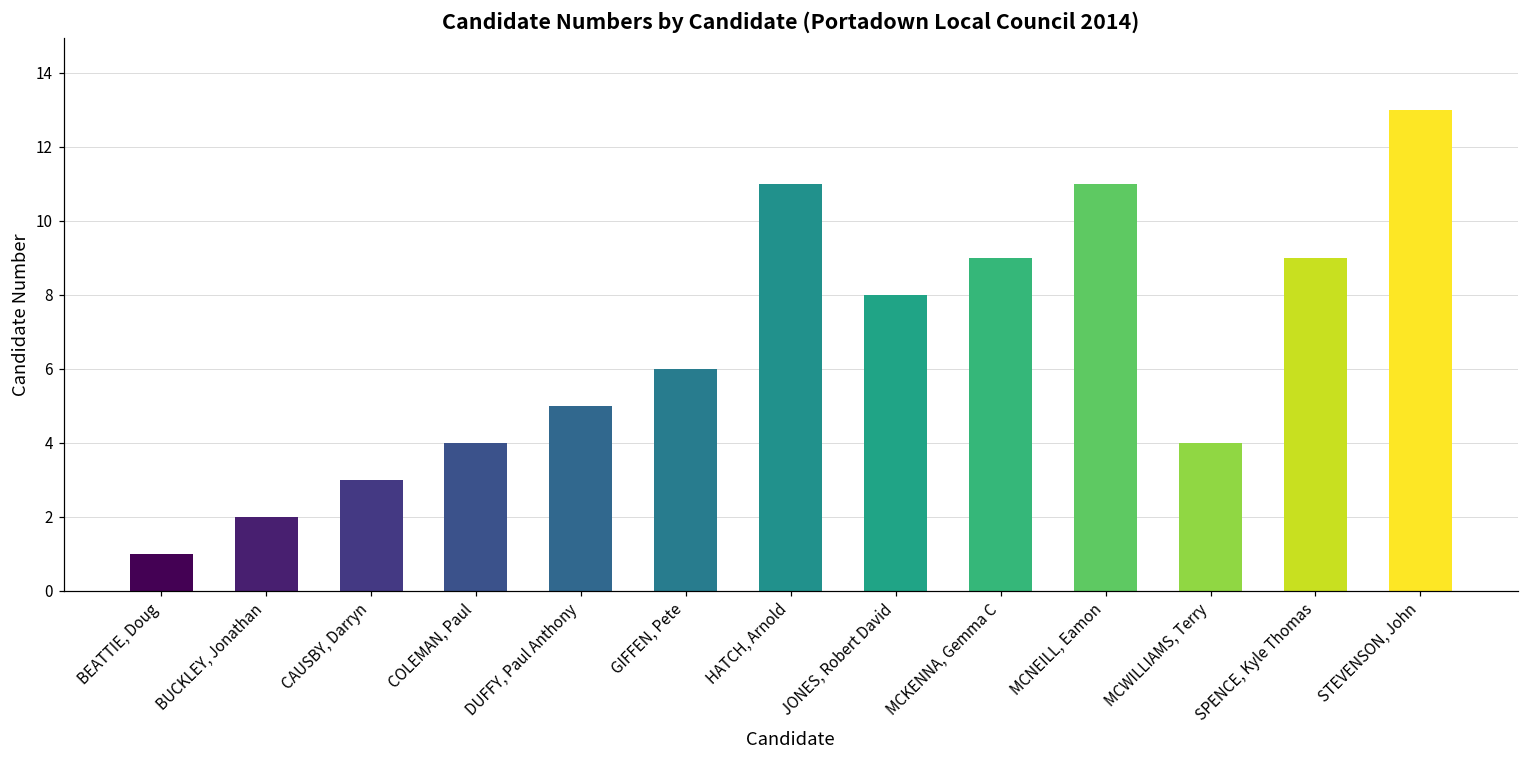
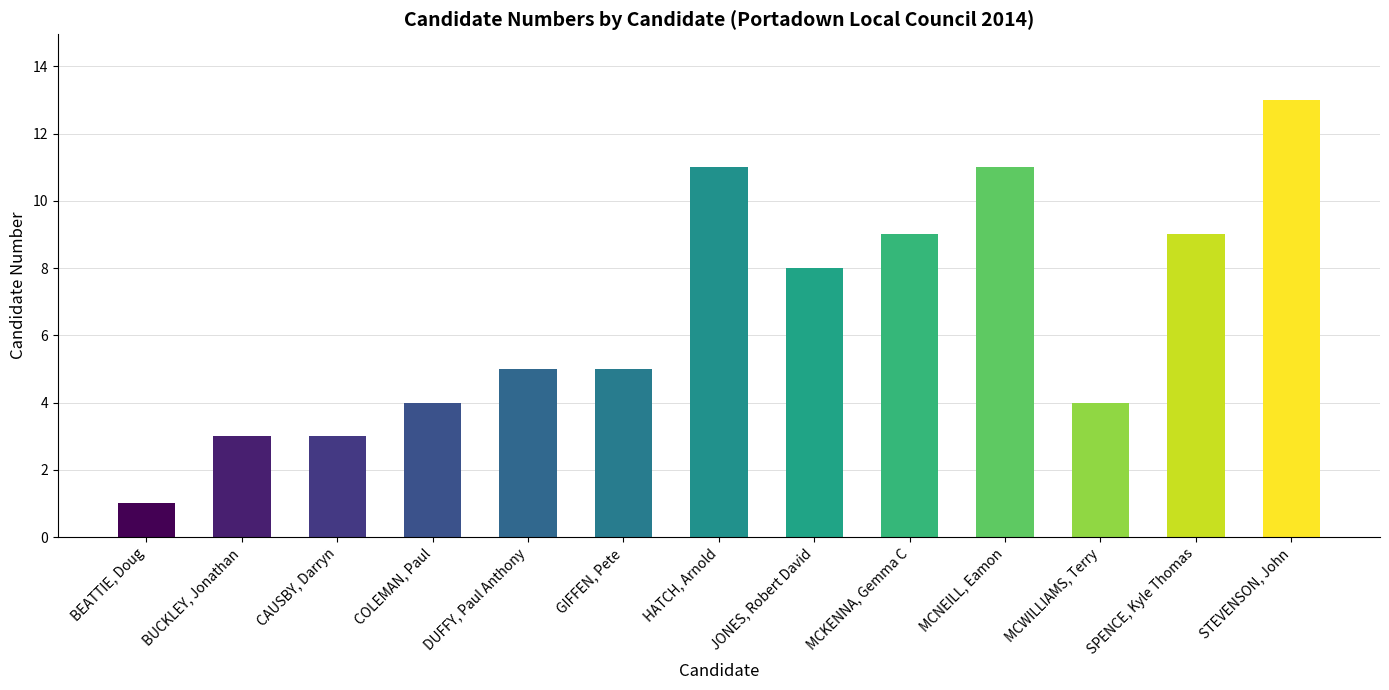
  {
    "BEATTIE, Doug": 1,
-   "BUCKLEY, Jonathan": 2,
+   "BUCKLEY, Jonathan": 3,
    "CAUSBY, Darryn": 3,
    "COLEMAN, Paul": 4,
    "DUFFY, Paul Anthony": 5,
-   "GIFFEN, Pete": 6,
+   "GIFFEN, Pete": 5,
    "HATCH, Arnold": 11,
    "JONES, Robert David": 8,
    "MCKENNA, Gemma C": 9,
    "MCNEILL, Eamon": 11,
    "MCWILLIAMS, Terry": 4,
    "SPENCE, Kyle Thomas": 9,
    "STEVENSON, John": 13
  }
